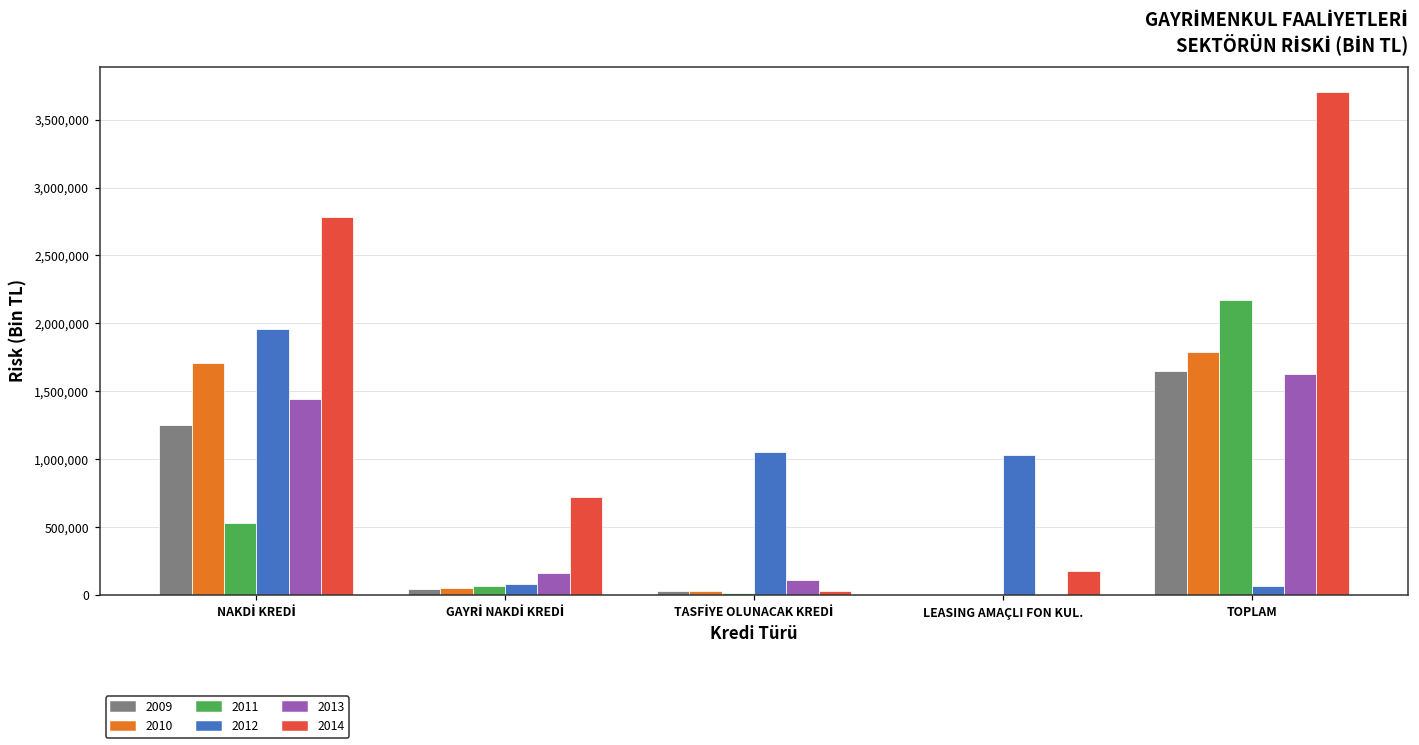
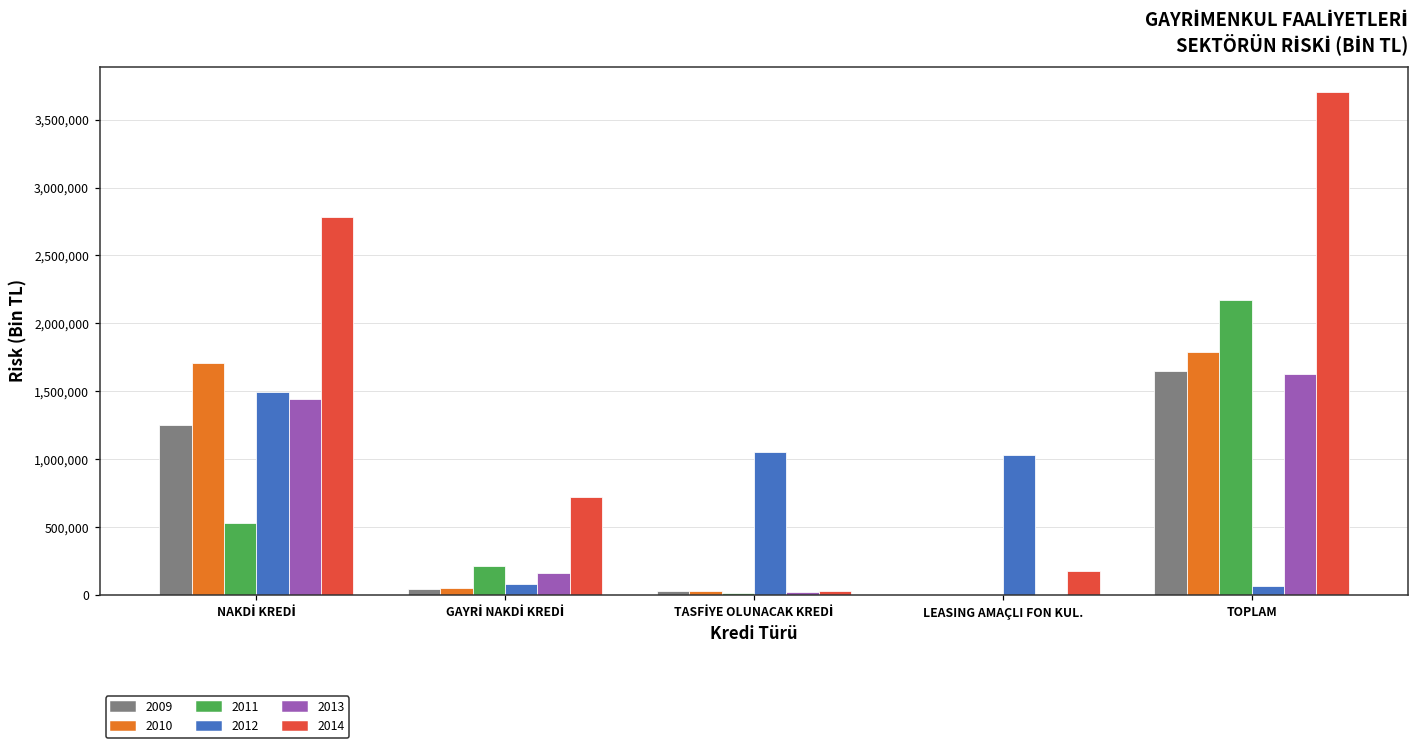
  {
    "2009": {
      "NAKDİ KREDİ": "1,250,000",
      "GAYRİ NAKDİ KREDİ": "40,000",
      "TASFİYE OLUNACAK KREDİ": "30,000",
      "TOPLAM": "1,650,000"
    },
    "2011": {
      "NAKDİ KREDİ": "530,000",
-     "GAYRİ NAKDİ KREDİ": "70,000",
+     "GAYRİ NAKDİ KREDİ": "210,000",
      "TOPLAM": "2,170,000"
    },
    "2012": {
-     "NAKDİ KREDİ": "1,960,000",
+     "NAKDİ KREDİ": "1,490,000",
      "GAYRİ NAKDİ KREDİ": "80,000",
      "TASFİYE OLUNACAK KREDİ": "1,050,000",
      "LEASING AMAÇLI FON KUL.": "1,030,000",
      "TOPLAM": "70,000"
    },
    "2013": {
      "NAKDİ KREDİ": "1,440,000",
      "GAYRİ NAKDİ KREDİ": "160,000",
-     "TASFİYE OLUNACAK KREDİ": "110,000",
+     "TASFİYE OLUNACAK KREDİ": "20,000",
      "TOPLAM": "1,630,000"
    }
  }
